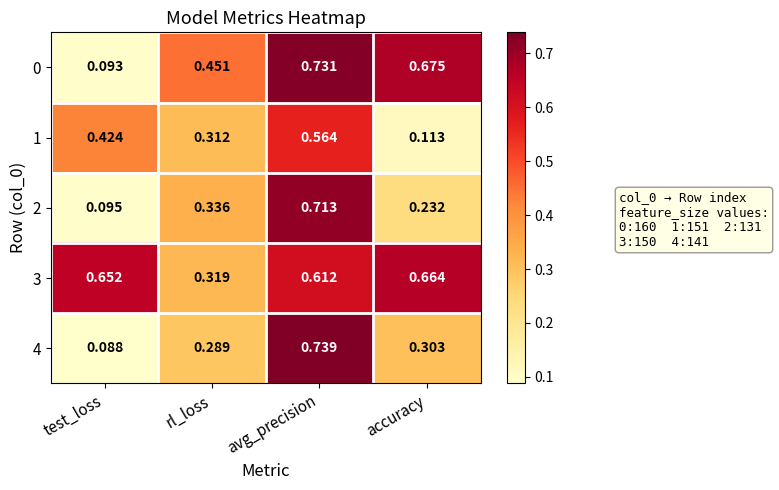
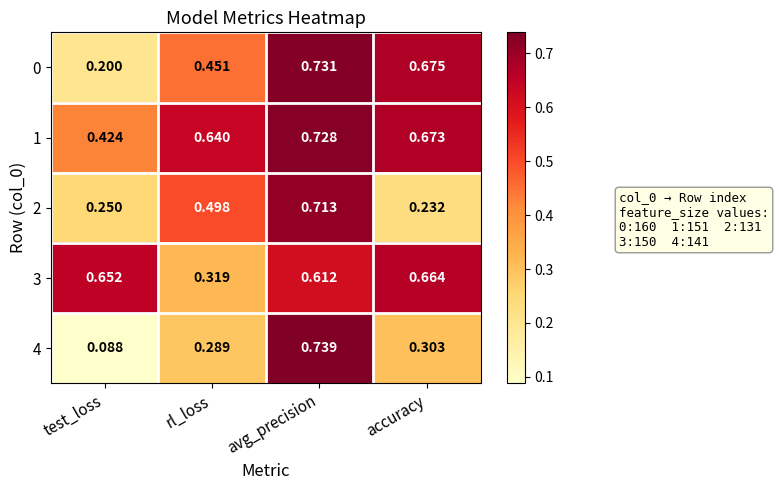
  {
    "0": {
-     "test_loss": 0.093,
+     "test_loss": 0.200,
      "rl_loss": 0.451,
      "avg_precision": 0.731,
      "accuracy": 0.675
    },
    "1": {
      "test_loss": 0.424,
-     "rl_loss": 0.312,
-     "avg_precision": 0.564,
-     "accuracy": 0.113
+     "rl_loss": 0.640,
+     "avg_precision": 0.728,
+     "accuracy": 0.673
    },
    "2": {
-     "test_loss": 0.095,
-     "rl_loss": 0.336,
+     "test_loss": 0.250,
+     "rl_loss": 0.498,
      "avg_precision": 0.713,
      "accuracy": 0.232
    },
    "3": {
      "test_loss": 0.652,
      "rl_loss": 0.319,
      "avg_precision": 0.612,
      "accuracy": 0.664
    },
    "4": {
      "test_loss": 0.088,
      "rl_loss": 0.289,
      "avg_precision": 0.739,
      "accuracy": 0.303
    }
  }
